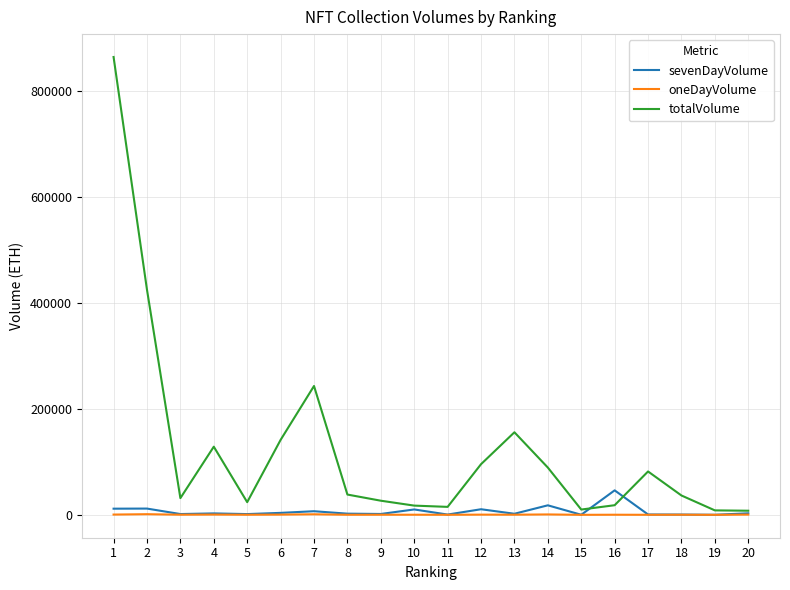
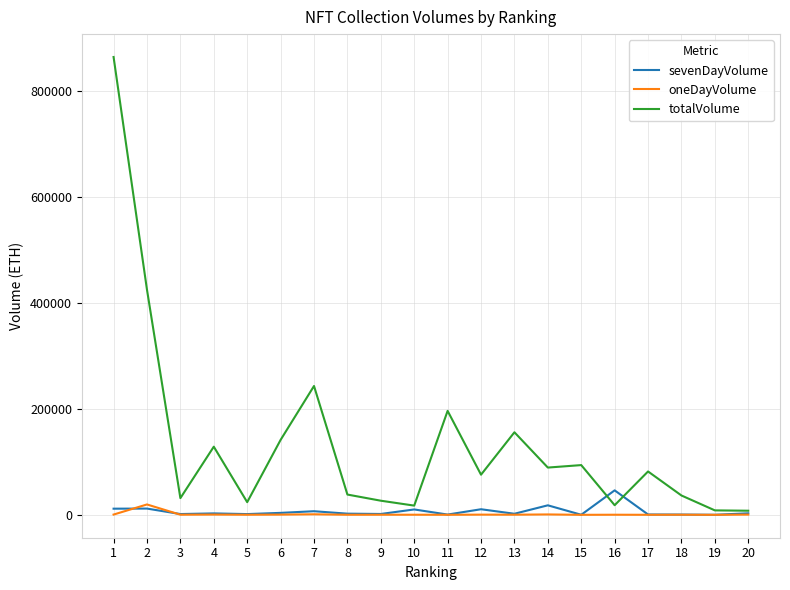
  {
    "sevenDayVolume": {
      "1": 10000,
      "2": 10000,
      "7": 10000,
      "10": 10000,
      "12": 10000,
      "14": 20000,
      "16": 50000
    },
    "oneDayVolume": {
      "1": 0,
-     "2": 0,
+     "2": 20000,
      "7": 0,
      "10": 0,
      "12": 0,
      "14": 0,
      "16": 0
    },
    "totalVolume": {
      "1": 870000,
      "2": 430000,
      "3": 30000,
      "4": 130000,
      "5": 20000,
      "6": 140000,
      "7": 240000,
      "8": 40000,
      "9": 30000,
      "10": 20000,
-     "11": 20000,
-     "12": 100000,
+     "11": 200000,
+     "12": 80000,
      "13": 160000,
      "14": 90000,
-     "15": 10000,
+     "15": 90000,
      "16": 20000,
      "17": 80000,
      "18": 40000,
      "19": 10000,
      "20": 10000
    }
  }
